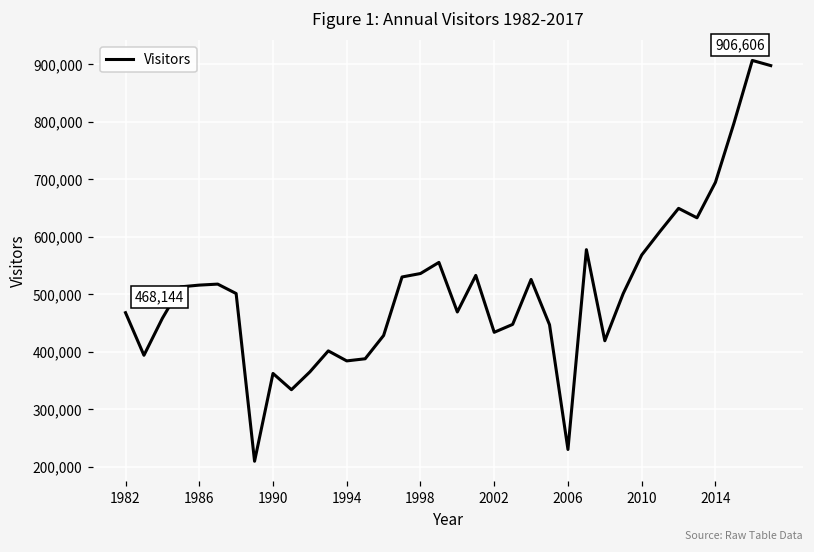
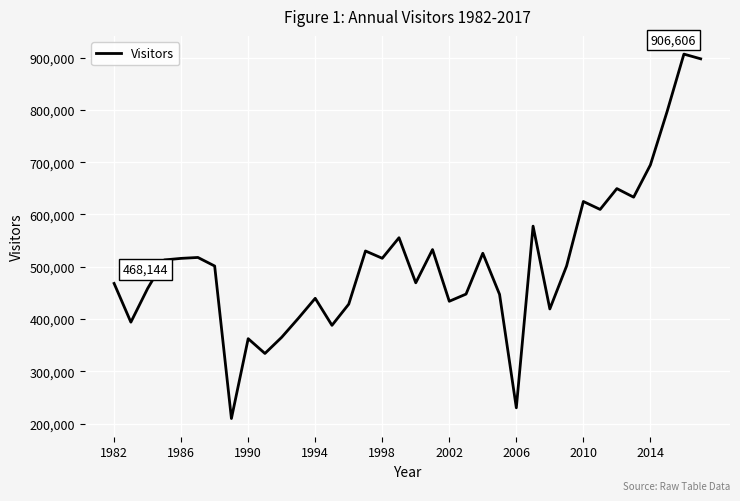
  {
    "1986": "520,000",
    "1990": "360,000",
-   "1994": "380,000",
-   "1998": "540,000",
+   "1994": "440,000",
+   "1998": "520,000",
    "2002": "430,000",
    "2006": "230,000",
-   "2010": "570,000",
+   "2010": "620,000",
    "2014": "690,000"
  }
